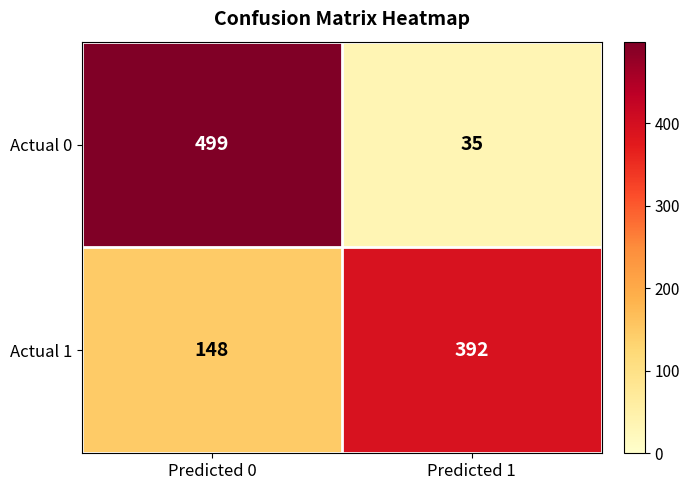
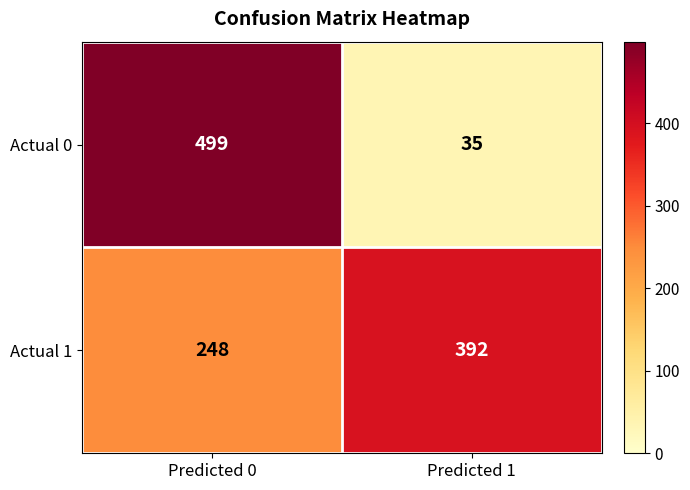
  {
    "Actual 0": {
      "Predicted 0": 499,
      "Predicted 1": 35
    },
    "Actual 1": {
-     "Predicted 0": 148,
+     "Predicted 0": 248,
      "Predicted 1": 392
    }
  }
